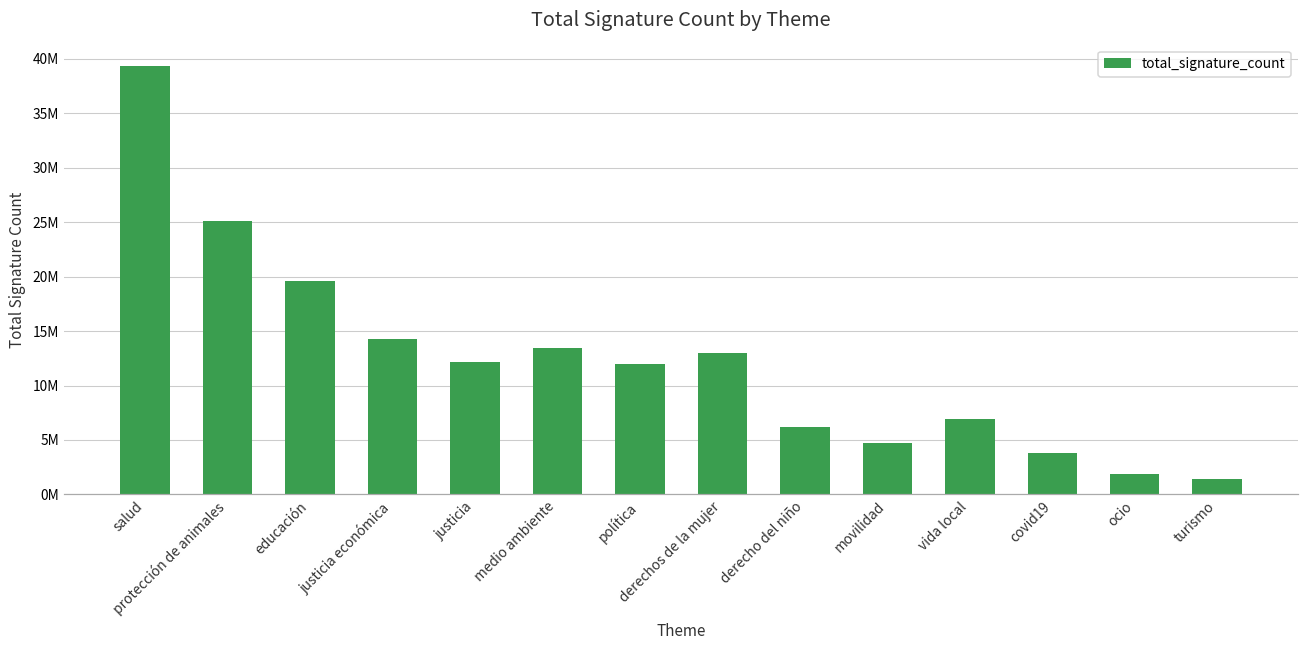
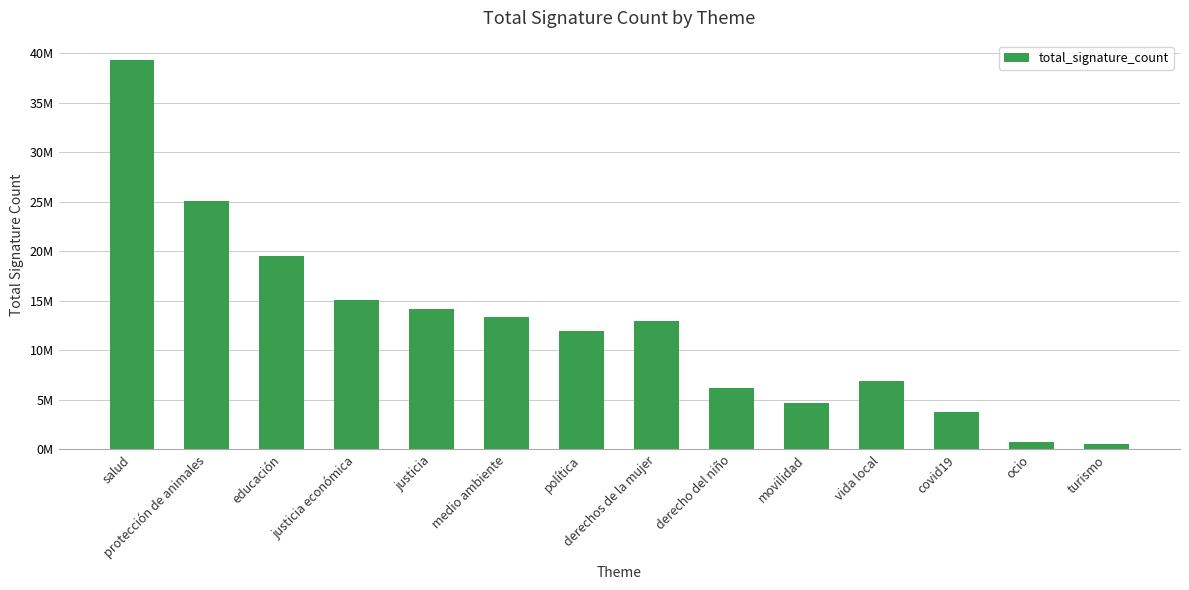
  {
    "salud": 39000000,
    "protección de animales": 25000000,
    "educación": 20000000,
-   "justicia económica": 14000000,
-   "justicia": 12000000,
+   "justicia económica": 15000000,
+   "justicia": 14000000,
    "medio ambiente": 13000000,
    "política": 12000000,
    "derechos de la mujer": 13000000,
    "derecho del niño": 6000000,
    "movilidad": 5000000,
    "vida local": 7000000,
    "covid19": 4000000,
-   "ocio": 2000000,
-   "turismo": 1400000
+   "ocio": 1000000,
+   "turismo": 500000
  }
